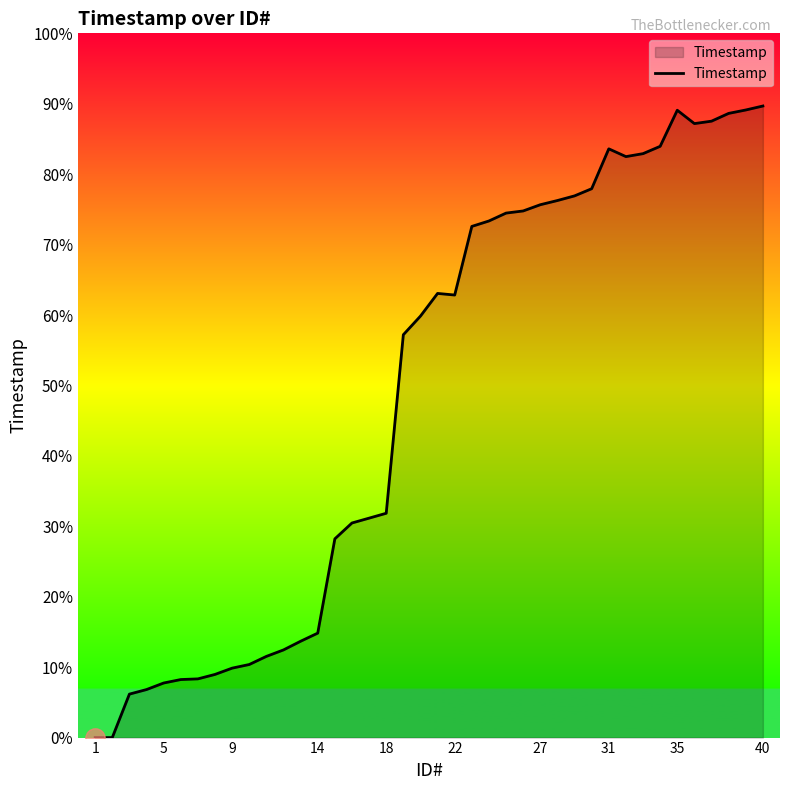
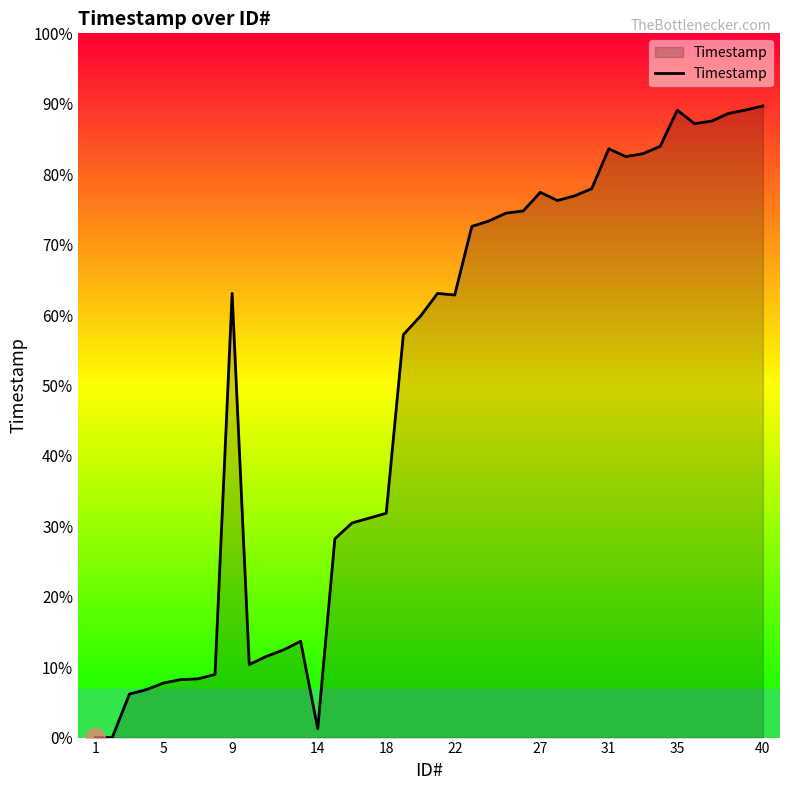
  {
    "Timestamp": {
      "5": "8%",
-     "9": "10%",
-     "14": "15%",
+     "9": "63%",
+     "14": "1%",
      "18": "32%",
      "22": "63%",
-     "27": "76%",
+     "27": "77%",
      "31": "84%",
      "35": "89%",
      "40": "90%"
    }
  }
